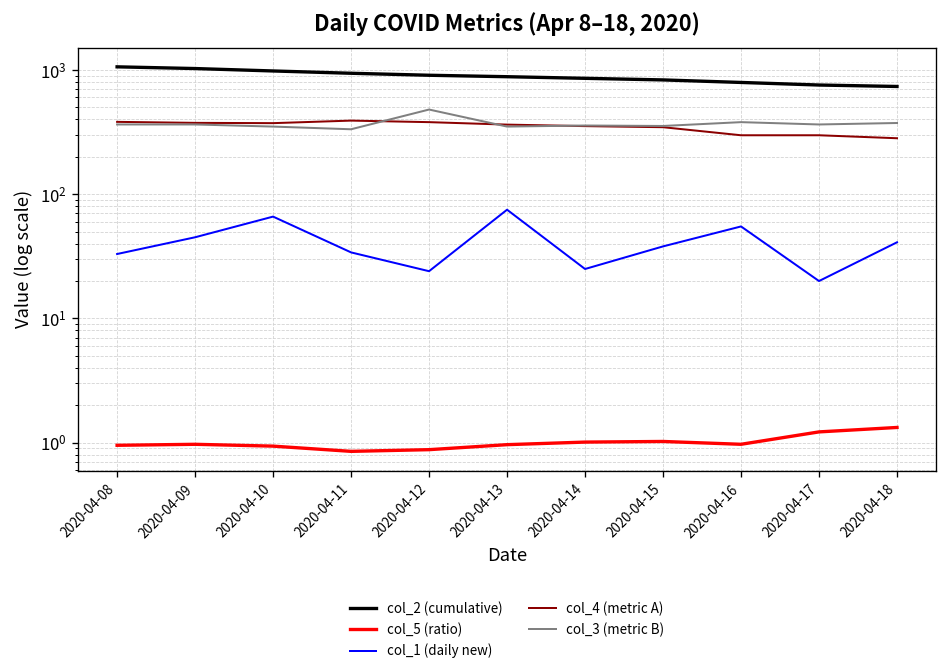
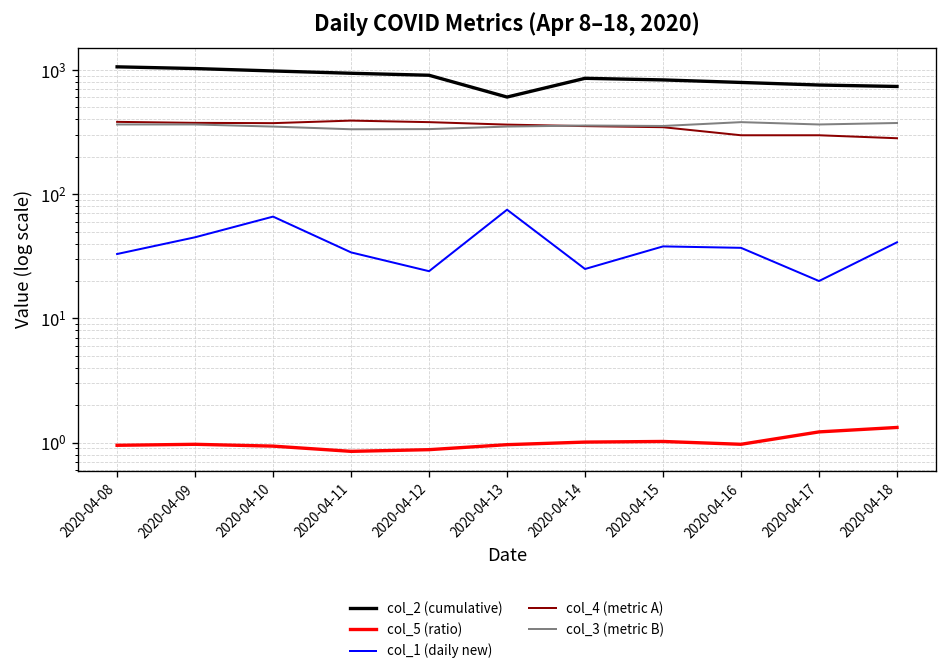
  {
    "col_2 (cumulative)": {
      "2020-04-08": 1100,
      "2020-04-09": 1000,
      "2020-04-10": 1000,
      "2020-04-11": 900,
      "2020-04-12": 900,
-     "2020-04-13": 900,
+     "2020-04-13": 600,
      "2020-04-14": 900,
      "2020-04-15": 800,
      "2020-04-16": 800,
      "2020-04-17": 800,
      "2020-04-18": 700
    },
    "col_5 (ratio)": {
      "2020-04-08": 1,
      "2020-04-09": 1,
      "2020-04-10": 0.9,
      "2020-04-11": 0.9,
      "2020-04-12": 0.9,
      "2020-04-13": 1,
      "2020-04-14": 1,
      "2020-04-15": 1,
      "2020-04-16": 1,
      "2020-04-17": 1.2,
      "2020-04-18": 1.3
    },
    "col_1 (daily new)": {
      "2020-04-08": 33,
      "2020-04-09": 50,
      "2020-04-10": 70,
      "2020-04-11": 34,
      "2020-04-12": 24,
      "2020-04-13": 80,
      "2020-04-14": 25,
      "2020-04-15": 38,
-     "2020-04-16": 60,
+     "2020-04-16": 37,
      "2020-04-17": 20,
      "2020-04-18": 41
    },
    "col_4 (metric A)": {
      "2020-04-10": 370,
      "2020-04-11": 390,
      "2020-04-12": 380,
      "2020-04-16": 300,
      "2020-04-17": 300,
      "2020-04-18": 280
    },
    "col_3 (metric B)": {
      "2020-04-10": 350,
      "2020-04-11": 330,
-     "2020-04-12": 500,
+     "2020-04-12": 330,
      "2020-04-16": 380,
      "2020-04-17": 360,
      "2020-04-18": 370
    }
  }
